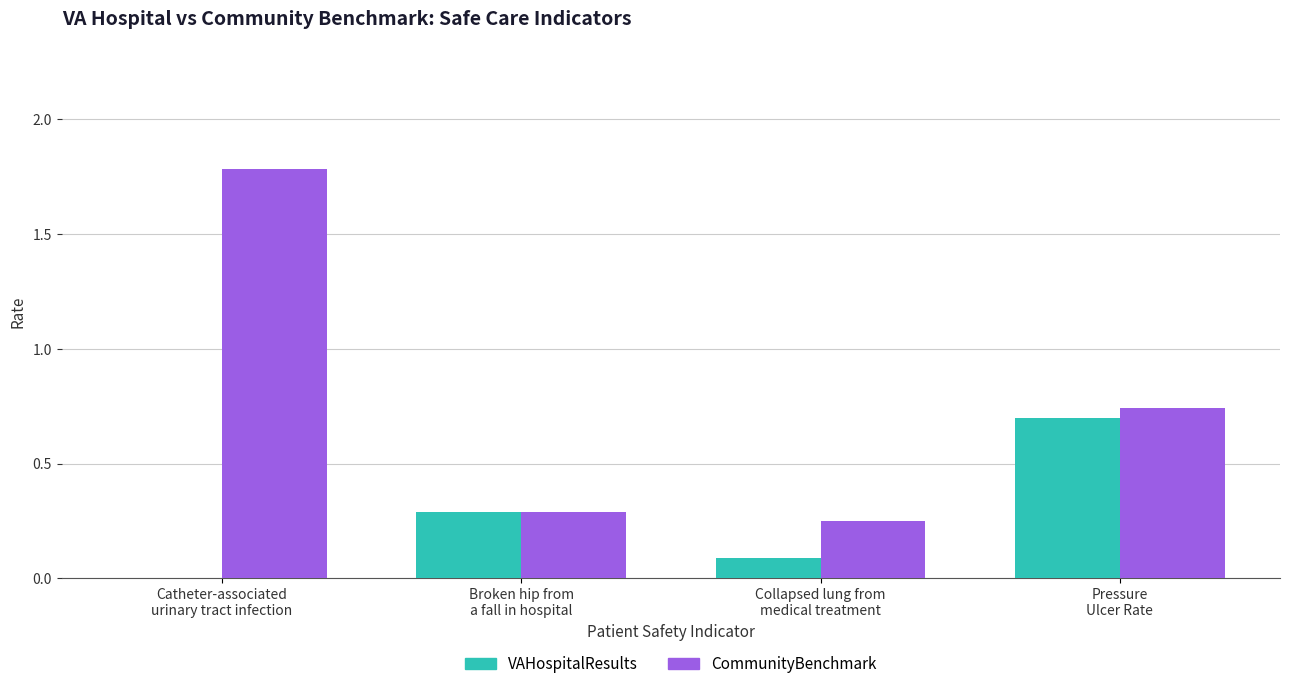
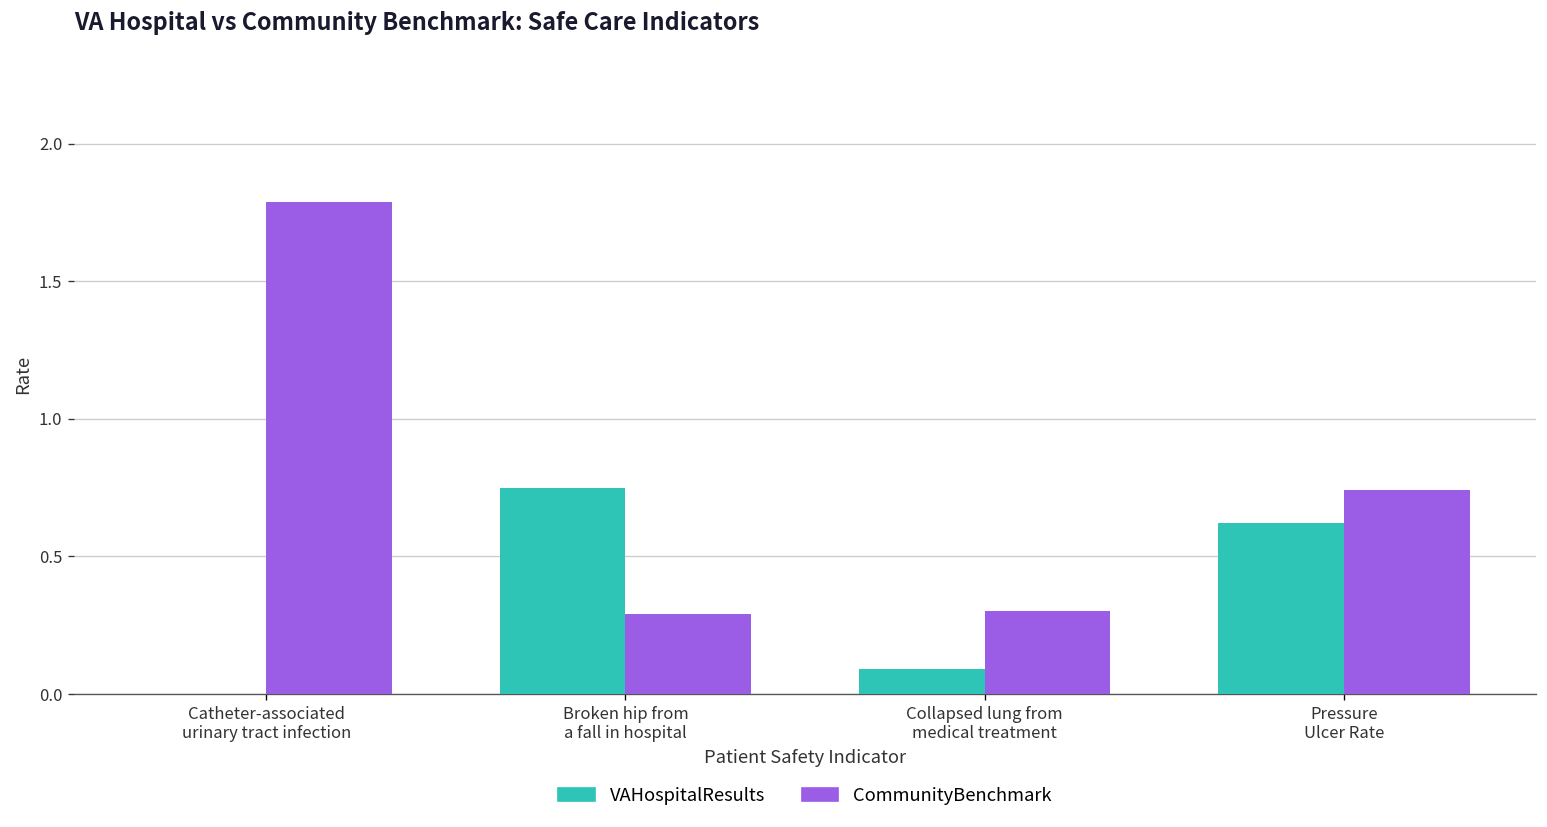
  {
    "VAHospitalResults": {
      "Catheter-associated urinary tract infection": 0.00,
-     "Broken hip from a fall in hospital": 0.29,
+     "Broken hip from a fall in hospital": 0.75,
      "Collapsed lung from medical treatment": 0.09,
-     "Pressure Ulcer Rate": 0.70
+     "Pressure Ulcer Rate": 0.62
    },
    "CommunityBenchmark": {
      "Catheter-associated urinary tract infection": 1.79,
      "Broken hip from a fall in hospital": 0.29,
-     "Collapsed lung from medical treatment": 0.25,
+     "Collapsed lung from medical treatment": 0.30,
      "Pressure Ulcer Rate": 0.74
    }
  }
